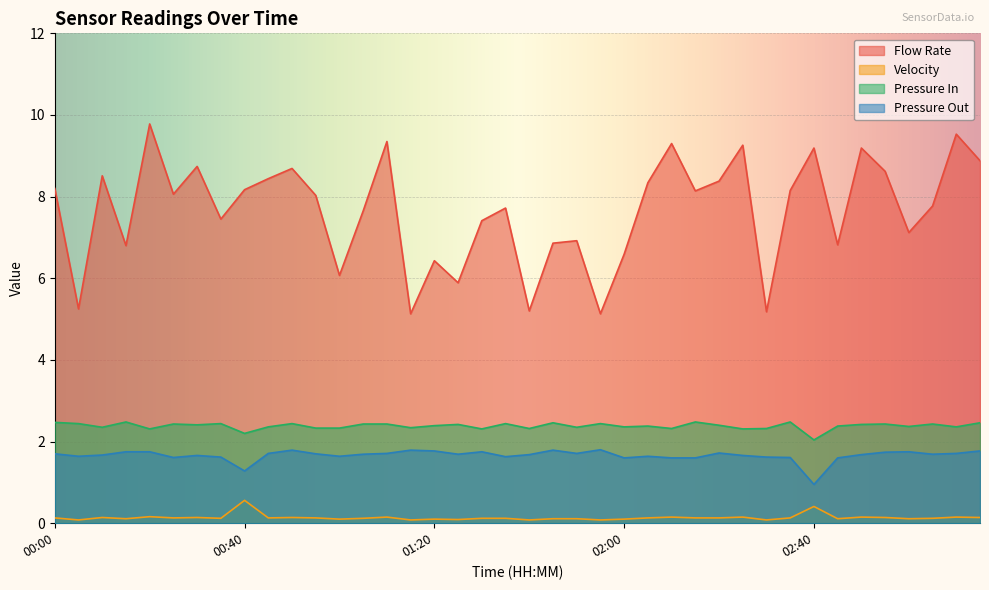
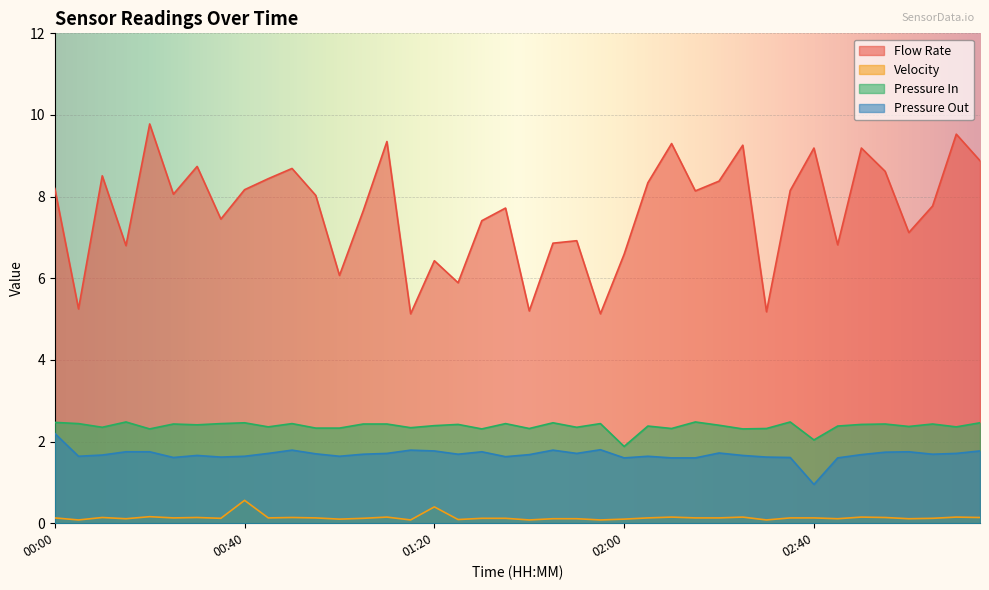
  {
    "Flow Rate": {
      "00:00": 8.2,
      "00:40": 8.2,
      "01:20": 6.4,
      "02:00": 6.6,
      "02:40": 9.2
    },
    "Velocity": {
      "00:00": 0.1,
      "00:40": 0.6,
-     "01:20": 0.1,
+     "01:20": 0.4,
      "02:00": 0.1,
-     "02:40": 0.4
+     "02:40": 0.1
    },
    "Pressure In": {
      "00:00": 2.5,
-     "00:40": 2.2,
+     "00:40": 2.5,
      "01:20": 2.4,
-     "02:00": 2.4,
+     "02:00": 1.9,
      "02:40": 2.0
    },
    "Pressure Out": {
-     "00:00": 1.7,
-     "00:40": 1.3,
+     "00:00": 2.2,
+     "00:40": 1.6,
      "01:20": 1.8,
      "02:00": 1.6,
      "02:40": 1.0
    }
  }
